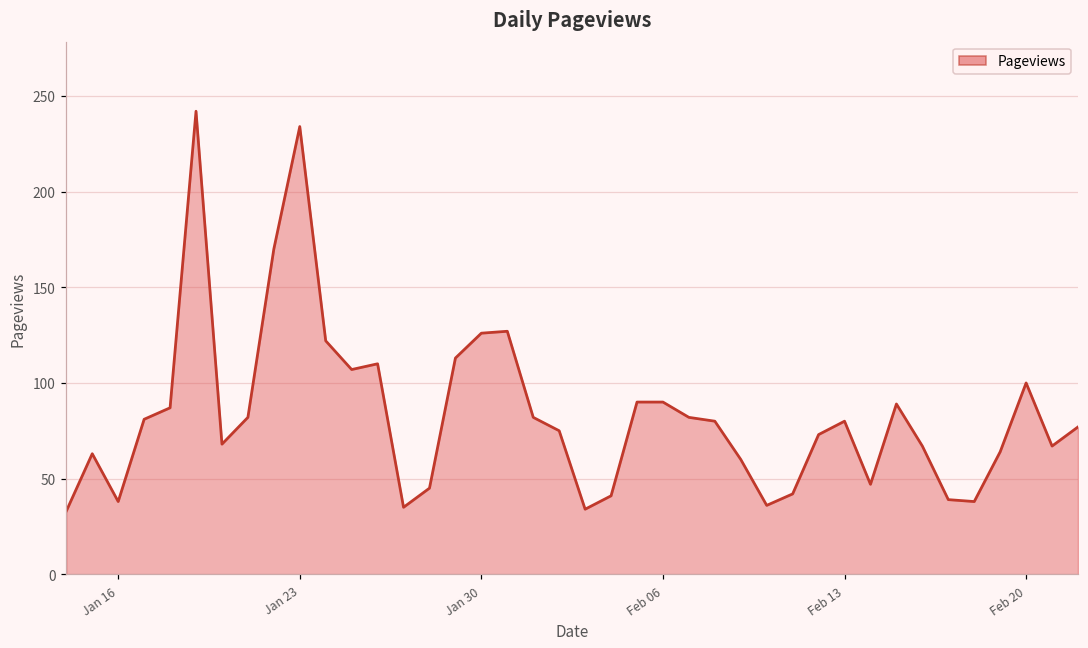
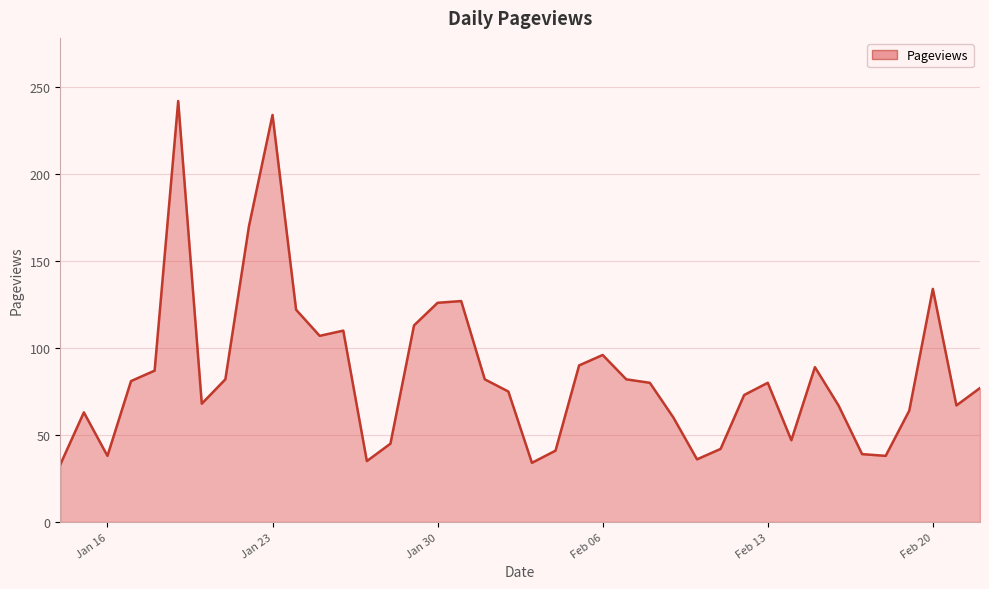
  {
    "Jan 16": 38,
    "Jan 23": 234,
    "Jan 30": 126,
-   "Feb 06": 90,
+   "Feb 06": 96,
    "Feb 13": 80,
-   "Feb 20": 100
+   "Feb 20": 134
  }
